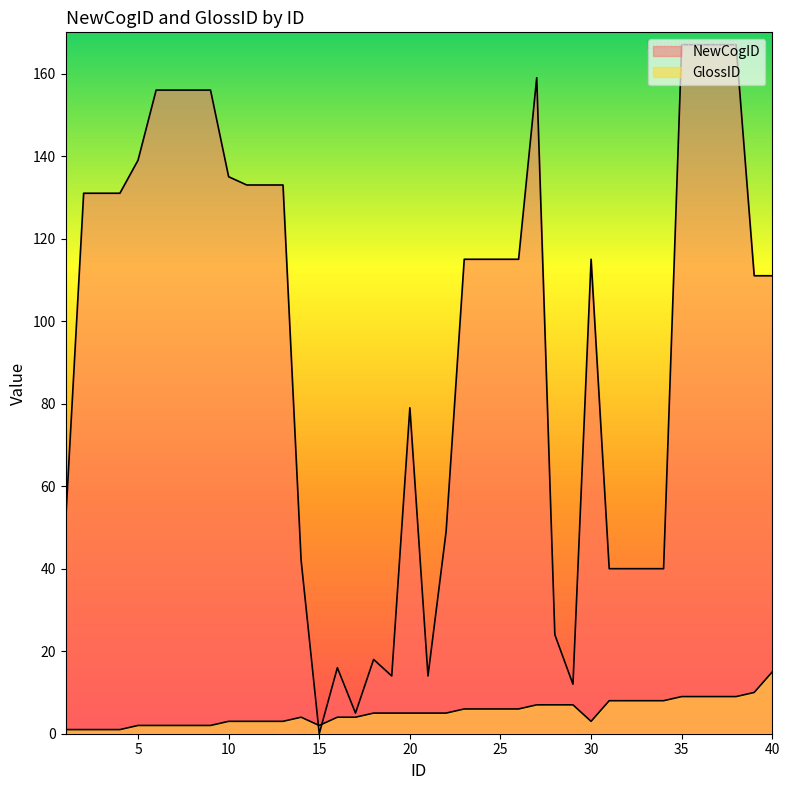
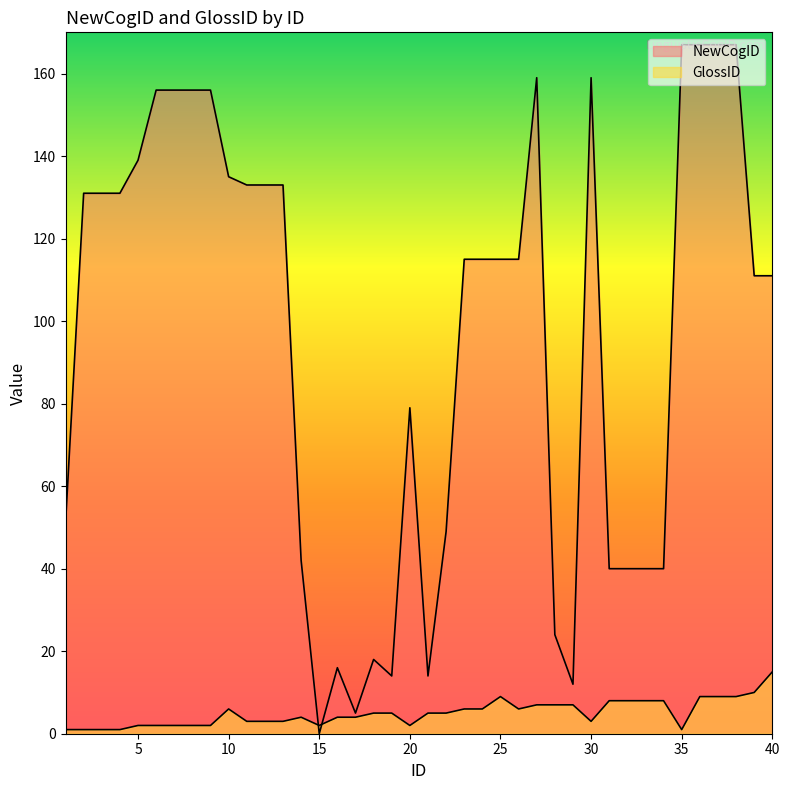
  {
    "NewCogID": {
      "5": 139,
      "10": 135,
      "15": 0,
      "20": 79,
      "25": 115,
-     "30": 115,
+     "30": 159,
      "40": 111
    },
    "GlossID": {
      "5": 2,
-     "10": 3,
+     "10": 6,
      "15": 2,
-     "20": 5,
-     "25": 6,
+     "20": 2,
+     "25": 9,
      "30": 3,
-     "35": 9,
+     "35": 1,
      "40": 15
    }
  }
